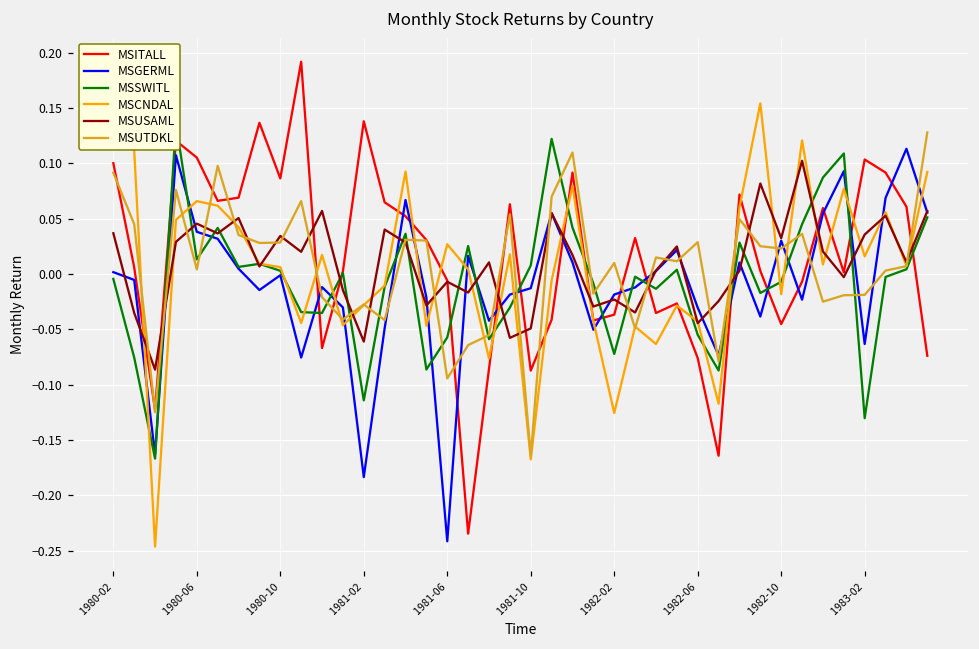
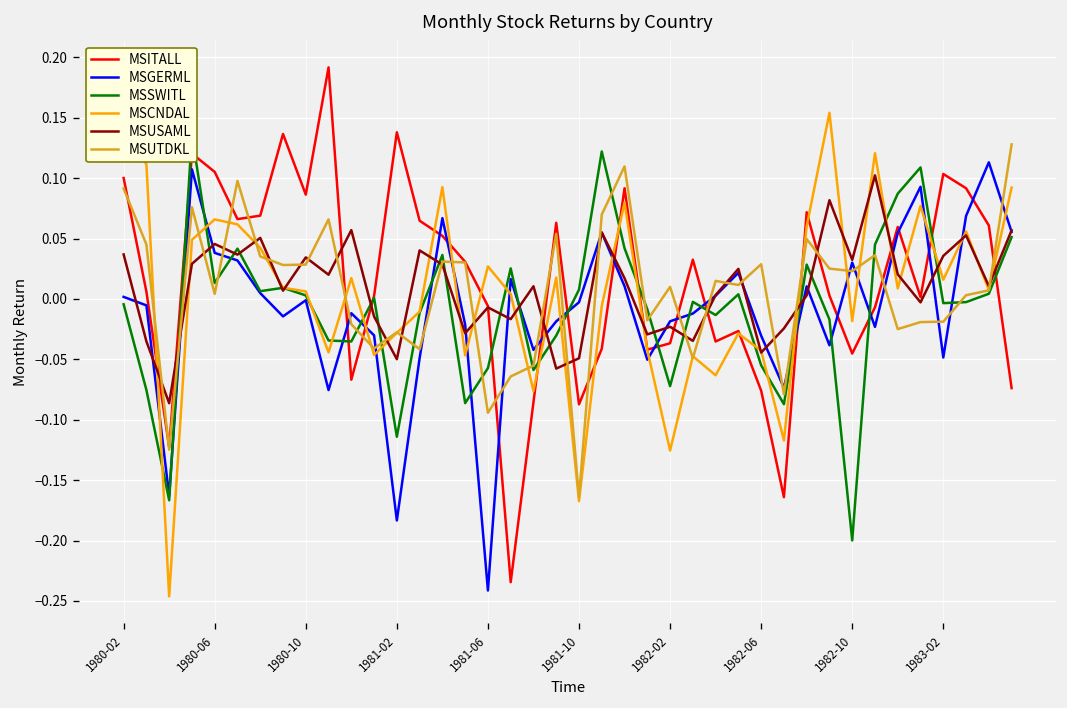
  {
    "MSITALL": {
      "1980-02": 0.100,
      "1980-06": 0.105,
      "1980-10": 0.086,
      "1981-02": 0.138,
      "1981-10": -0.087,
      "1982-02": -0.037,
      "1982-06": -0.076,
      "1982-10": -0.045,
      "1983-02": 0.103
    },
    "MSGERML": {
      "1980-02": 0.002,
      "1980-06": 0.038,
      "1980-10": -0.001,
      "1981-02": -0.183,
      "1981-06": -0.241,
-     "1981-10": -0.013,
+     "1981-10": -0.003,
      "1982-02": -0.018,
      "1982-06": -0.030,
-     "1983-02": -0.063
+     "1983-02": -0.048
    },
    "MSSWITL": {
      "1980-02": -0.004,
      "1980-06": 0.013,
      "1980-10": 0.003,
      "1981-02": -0.114,
      "1981-06": -0.057,
      "1981-10": 0.008,
      "1982-02": -0.072,
      "1982-06": -0.055,
-     "1982-10": -0.007,
-     "1983-02": -0.130
+     "1982-10": -0.200,
+     "1983-02": -0.003
    },
    "MSUSAML": {
      "1980-02": 0.037,
      "1980-06": 0.046,
      "1980-10": 0.034,
-     "1981-02": -0.061,
+     "1981-02": -0.050,
      "1981-10": -0.049,
      "1982-02": -0.023,
      "1983-02": 0.036
    }
  }
